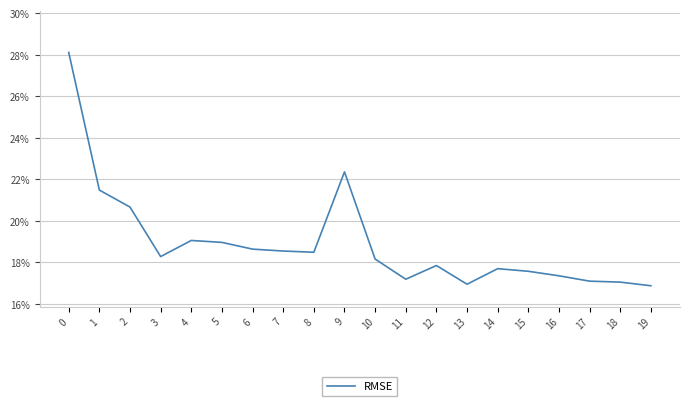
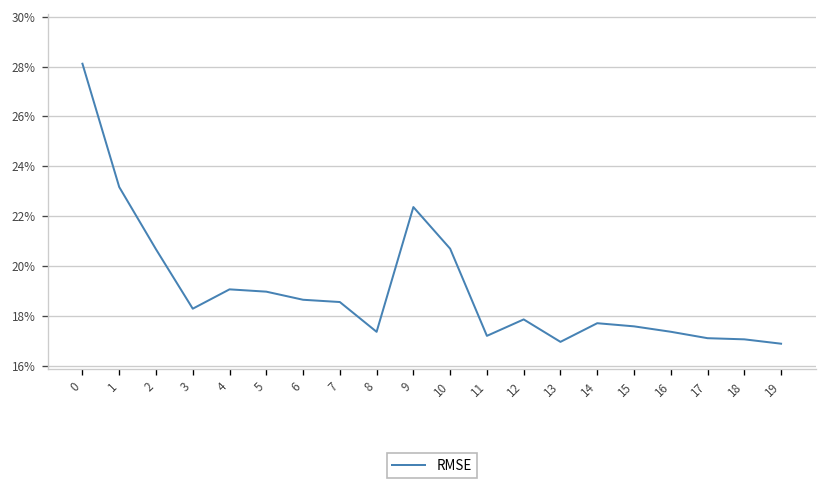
  {
    "0": "28.1%",
-   "1": "21.5%",
+   "1": "23.2%",
    "2": "20.7%",
    "3": "18.3%",
    "4": "19.1%",
    "5": "19.0%",
    "6": "18.6%",
    "7": "18.6%",
-   "8": "18.5%",
+   "8": "17.4%",
    "9": "22.4%",
-   "10": "18.2%",
+   "10": "20.7%",
    "11": "17.2%",
    "12": "17.9%",
    "13": "17.0%",
    "14": "17.7%",
    "15": "17.6%",
    "16": "17.4%",
    "17": "17.1%",
    "18": "17.1%",
    "19": "16.9%"
  }
